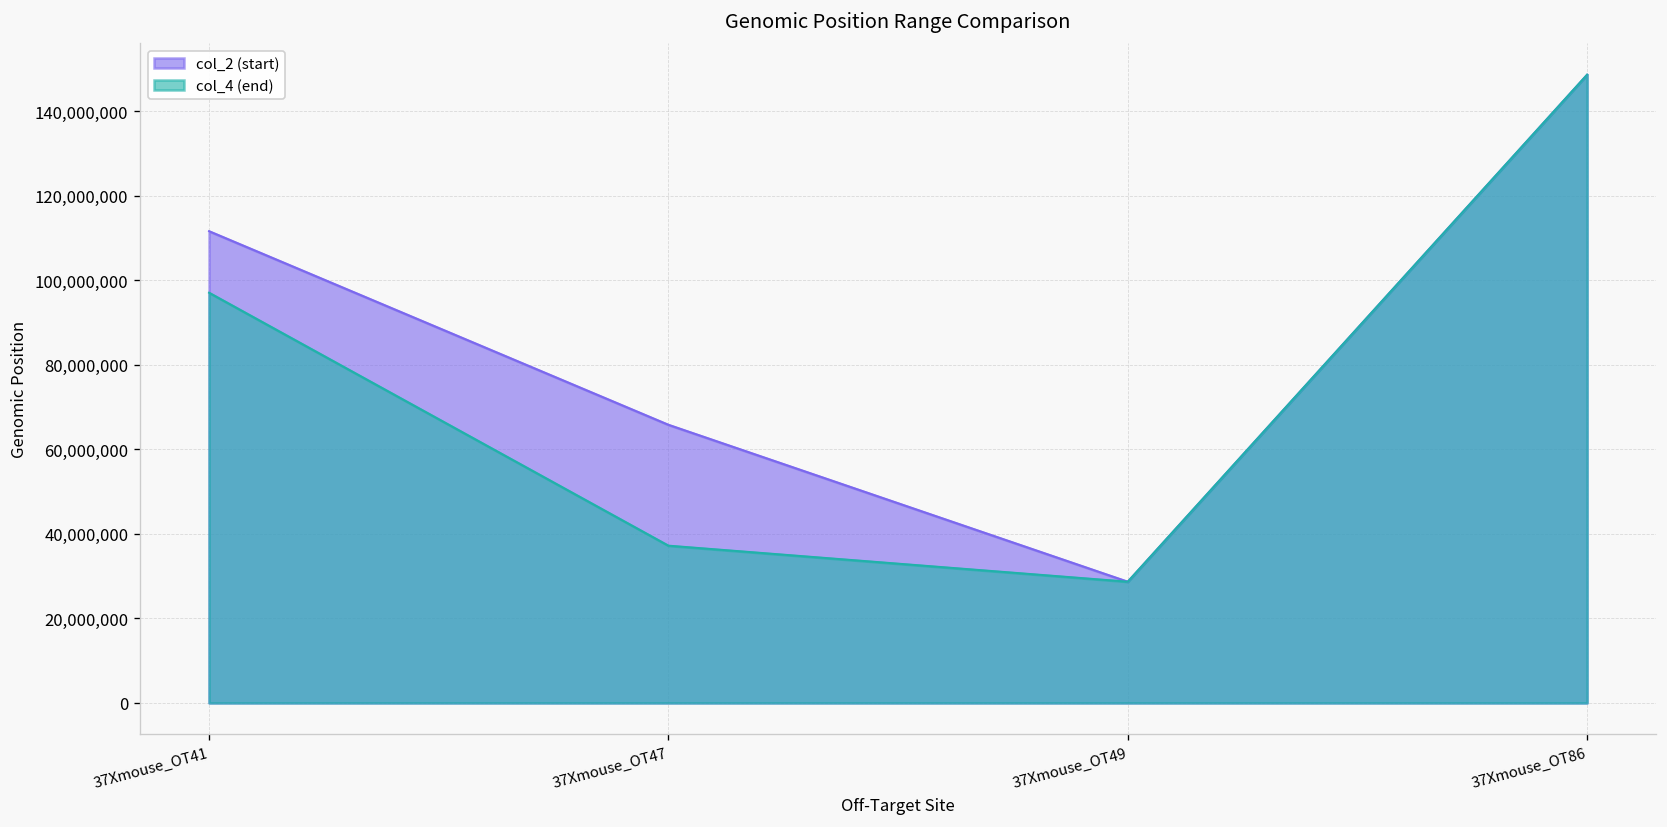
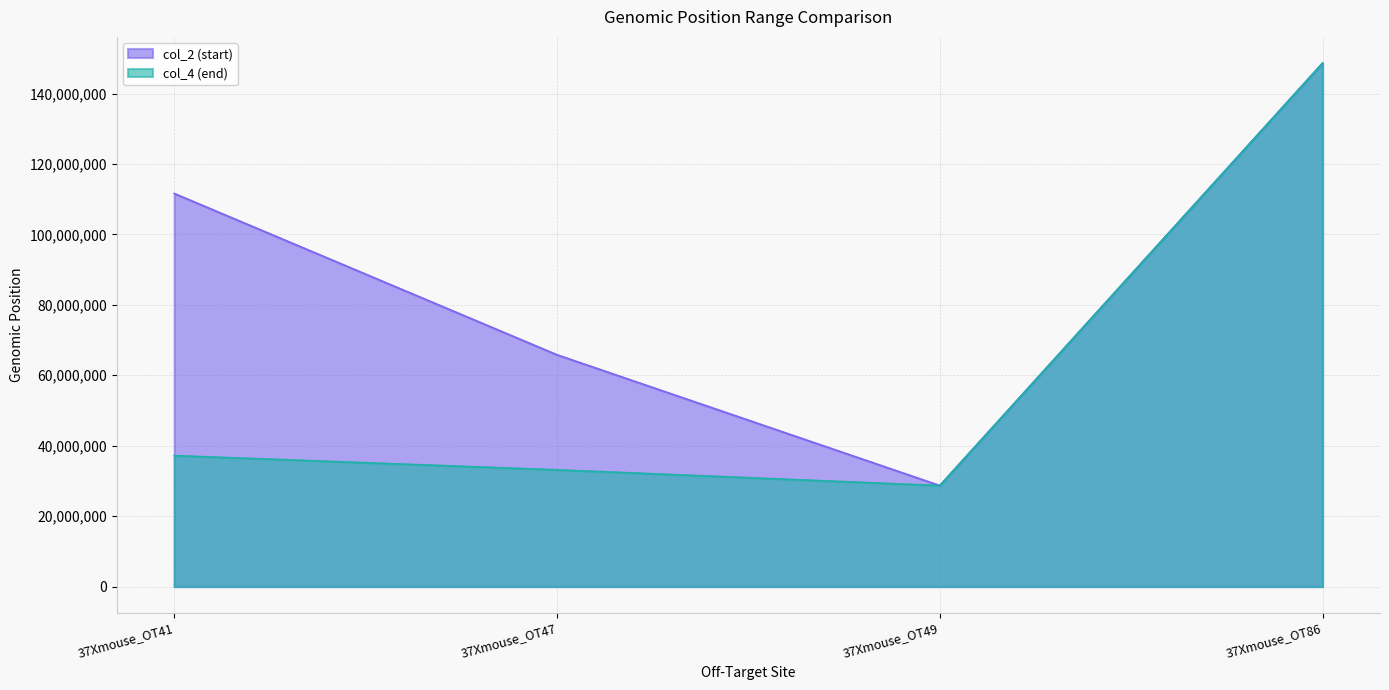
  {
    "col_2 (start)": {
      "37Xmouse_OT41": "112,000,000",
      "37Xmouse_OT47": "66,000,000"
    },
    "col_4 (end)": {
-     "37Xmouse_OT41": "97,000,000",
-     "37Xmouse_OT47": "37,000,000"
+     "37Xmouse_OT41": "37,000,000",
+     "37Xmouse_OT47": "33,000,000"
    }
  }
